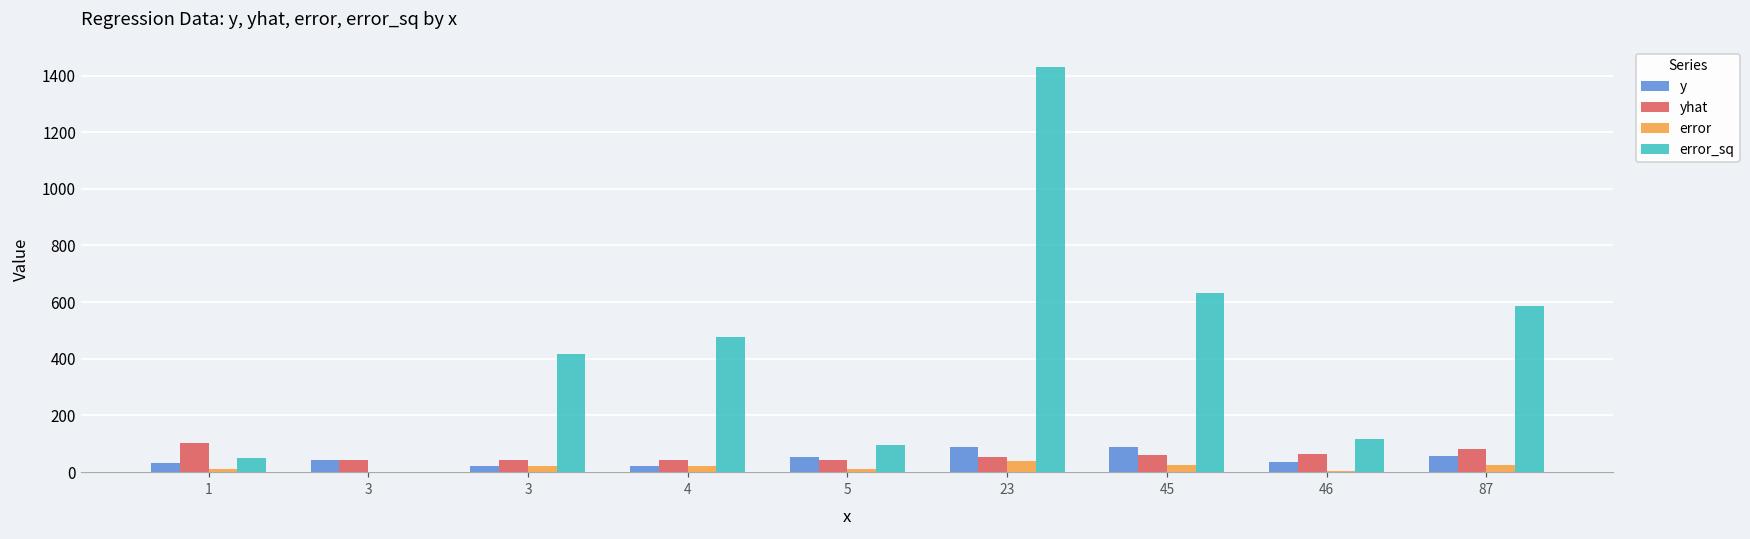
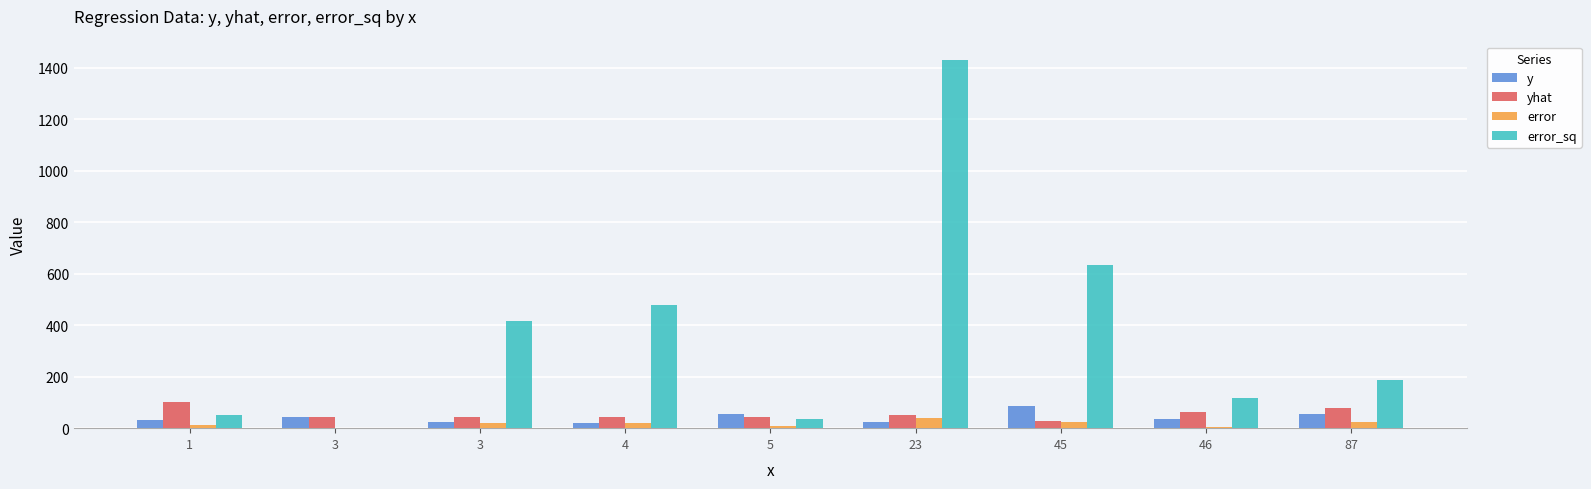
  {
    "y": {
      "1": 30,
      "4": 20,
      "5": 50,
-     "23": 90,
+     "23": 20,
      "45": 90,
      "46": 30,
      "87": 60
    },
    "yhat": {
      "1": 100,
      "4": 40,
      "5": 40,
      "23": 50,
-     "45": 60,
+     "45": 30,
      "46": 60,
      "87": 80
    },
    "error": {
      "1": 10,
      "4": 20,
      "5": 10,
      "23": 40,
      "45": 30,
      "87": 20
    },
    "error_sq": {
      "1": 50,
      "4": 480,
-     "5": 90,
+     "5": 30,
      "23": 1430,
      "45": 630,
      "46": 120,
-     "87": 590
+     "87": 190
    }
  }
